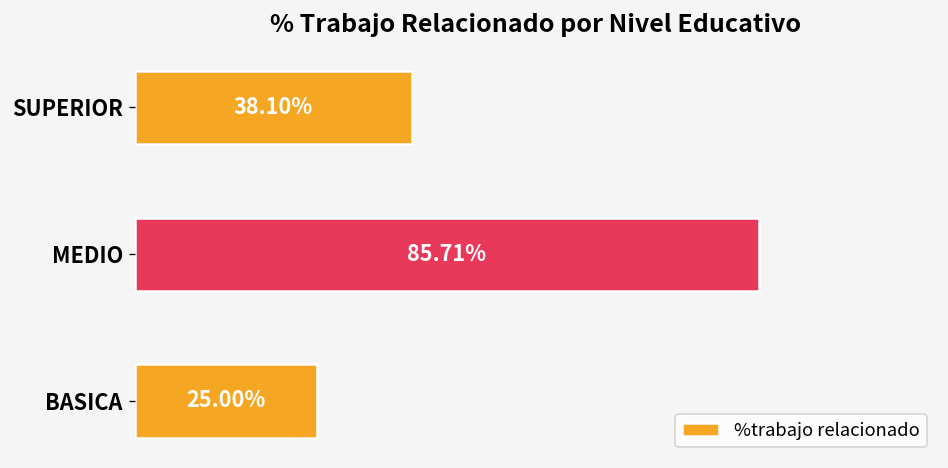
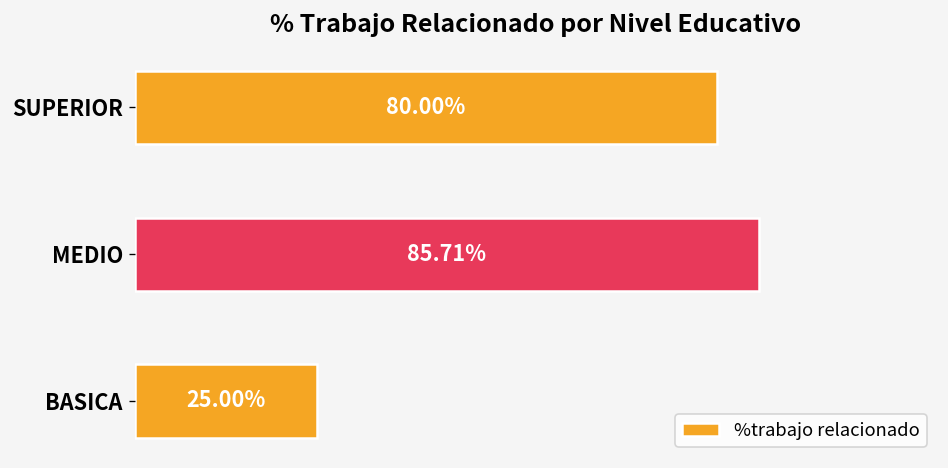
  {
-   "SUPERIOR": "38.10%",
+   "SUPERIOR": "80.00%",
    "MEDIO": "85.71%",
    "BASICA": "25.00%"
  }
